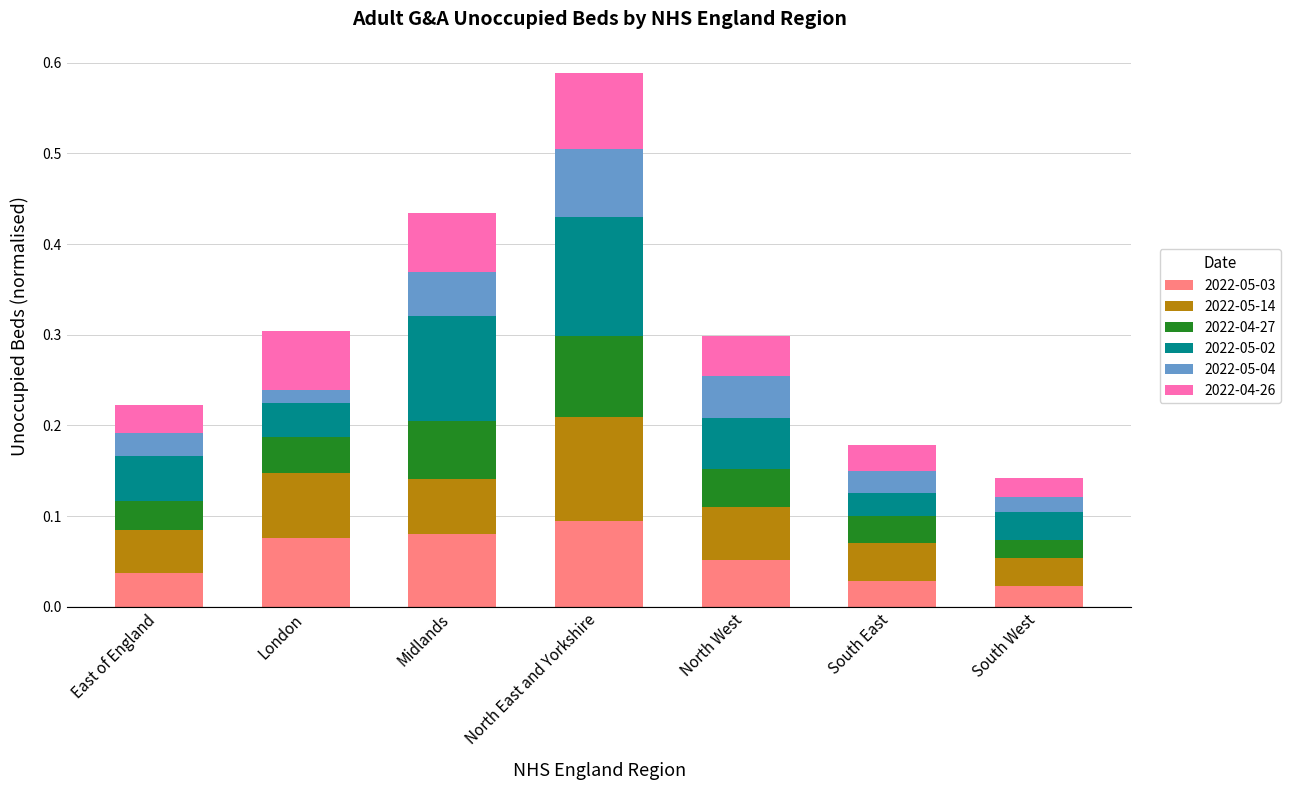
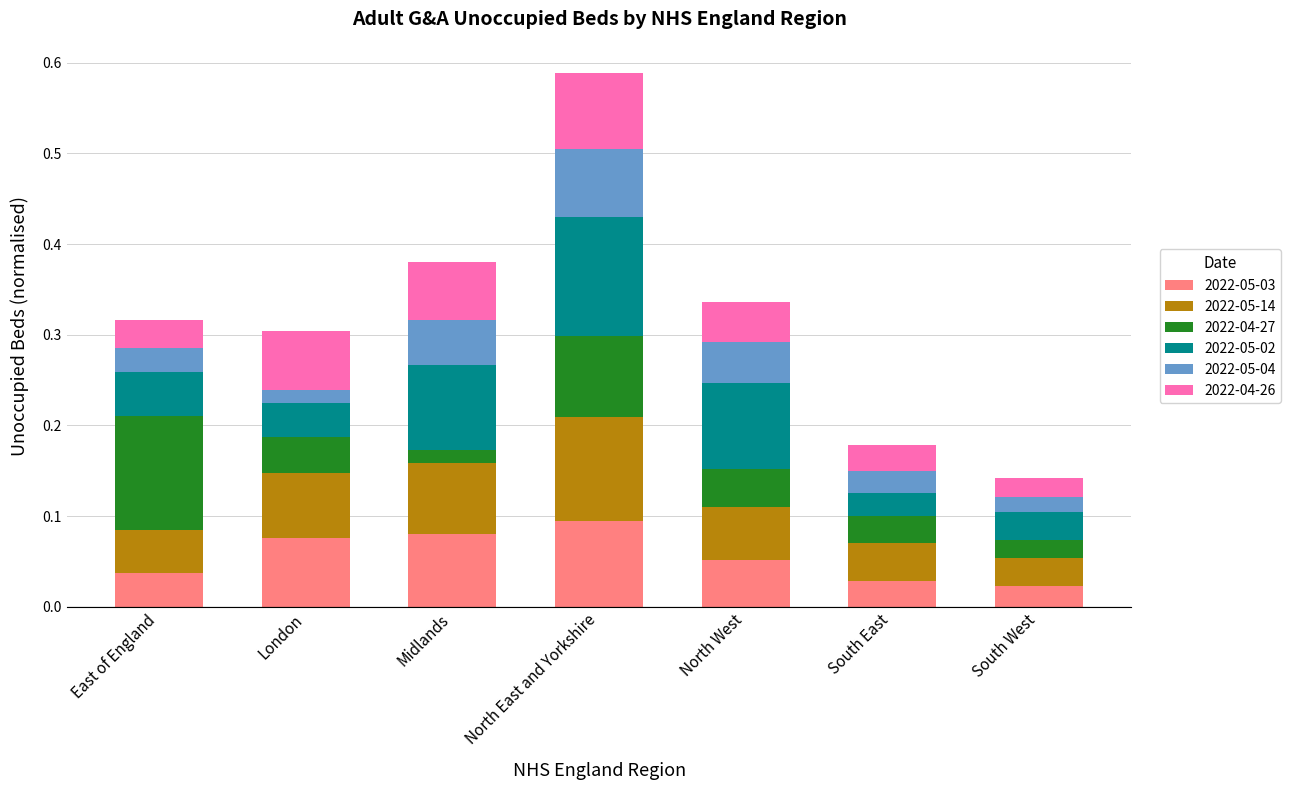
  {
    "2022-05-14": {
      "East of England": 0.05,
      "London": 0.07,
-     "Midlands": 0.06,
+     "Midlands": 0.08,
      "North East and Yorkshire": 0.12,
      "North West": 0.06,
      "South East": 0.04,
      "South West": 0.03
    },
    "2022-04-27": {
-     "East of England": 0.03,
+     "East of England": 0.13,
      "London": 0.04,
-     "Midlands": 0.06,
+     "Midlands": 0.01,
      "North East and Yorkshire": 0.09,
      "North West": 0.04,
      "South East": 0.03,
      "South West": 0.02
    },
    "2022-05-02": {
      "East of England": 0.05,
      "London": 0.04,
-     "Midlands": 0.12,
+     "Midlands": 0.09,
      "North East and Yorkshire": 0.13,
-     "North West": 0.06,
+     "North West": 0.09,
      "South East": 0.03,
      "South West": 0.03
    },
    "2022-05-04": {
      "East of England": 0.03,
      "London": 0.01,
      "Midlands": 0.05,
      "North East and Yorkshire": 0.08,
      "North West": 0.05,
      "South East": 0.02,
      "South West": 0.02
    }
  }
